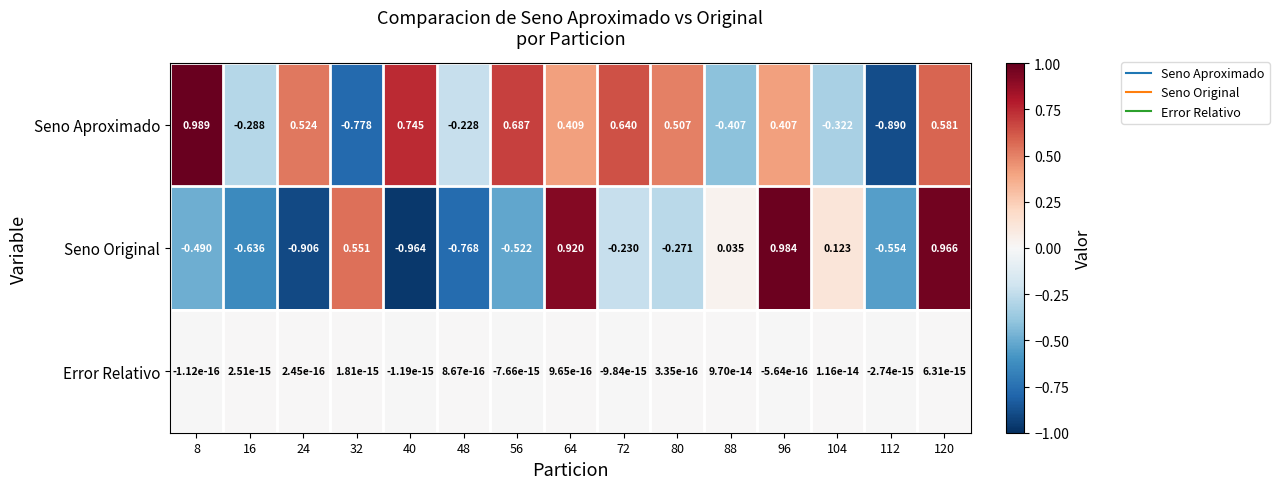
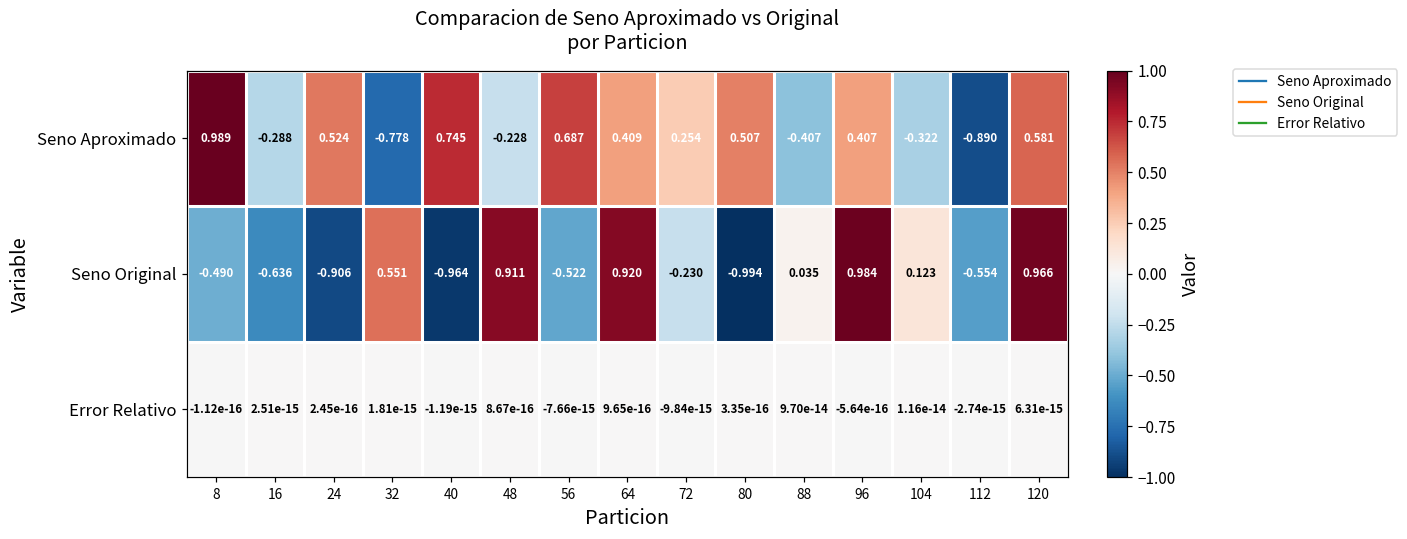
  {
    "Seno Aproximado": {
      "8": "0.989",
      "16": "-0.288",
      "24": "0.524",
      "32": "-0.778",
      "40": "0.745",
      "48": "-0.228",
      "56": "0.687",
      "64": "0.409",
-     "72": "0.640",
+     "72": "0.254",
      "80": "0.507",
      "88": "-0.407",
      "96": "0.407",
      "104": "-0.322",
      "112": "-0.890",
      "120": "0.581"
    },
    "Seno Original": {
      "8": "-0.490",
      "16": "-0.636",
      "24": "-0.906",
      "32": "0.551",
      "40": "-0.964",
-     "48": "-0.768",
+     "48": "0.911",
      "56": "-0.522",
      "64": "0.920",
      "72": "-0.230",
-     "80": "-0.271",
+     "80": "-0.994",
      "88": "0.035",
      "96": "0.984",
      "104": "0.123",
      "112": "-0.554",
      "120": "0.966"
    },
    "Error Relativo": {
      "8": "-1.12e-16",
      "16": "2.51e-15",
      "24": "2.45e-16",
      "32": "1.81e-15",
      "40": "-1.19e-15",
      "48": "8.67e-16",
      "56": "-7.66e-15",
      "64": "9.65e-16",
      "72": "-9.84e-15",
      "80": "3.35e-16",
      "88": "9.70e-14",
      "96": "-5.64e-16",
      "104": "1.16e-14",
      "112": "-2.74e-15",
      "120": "6.31e-15"
    }
  }
